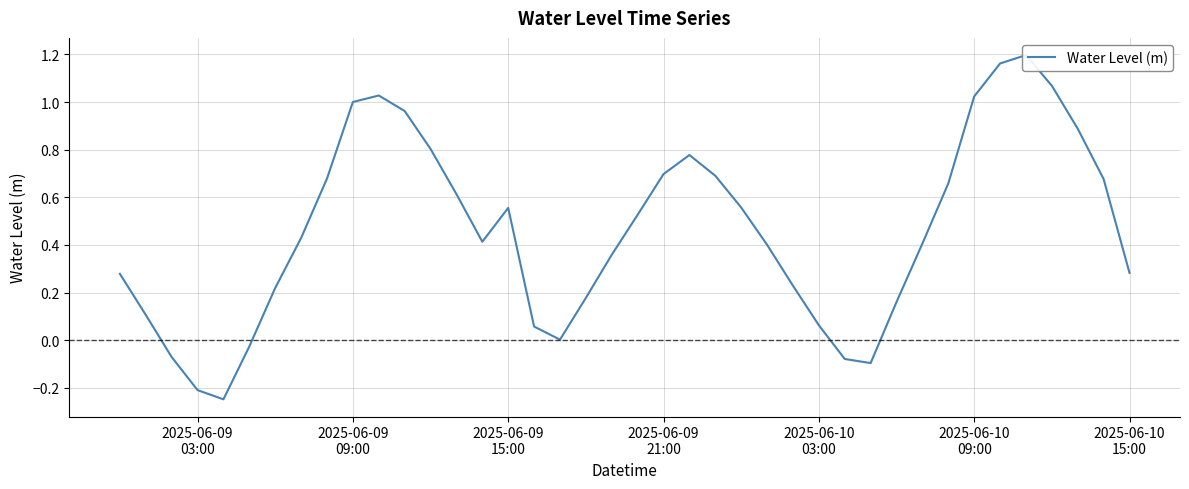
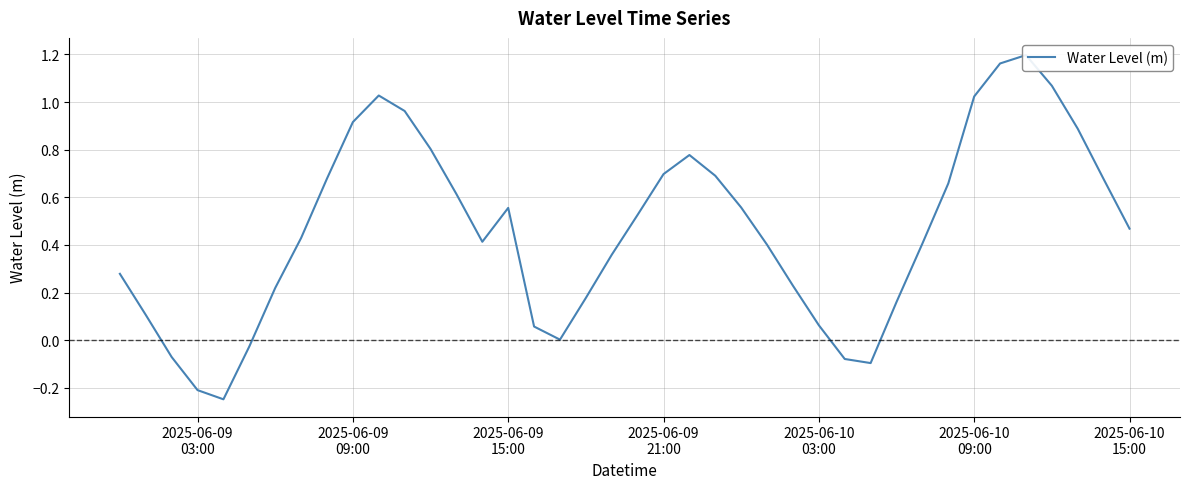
  {
    "2025-06-09 03:00": -0.21,
-   "2025-06-09 09:00": 1.00,
+   "2025-06-09 09:00": 0.92,
    "2025-06-09 15:00": 0.56,
    "2025-06-09 21:00": 0.70,
    "2025-06-10 03:00": 0.06,
    "2025-06-10 09:00": 1.02,
-   "2025-06-10 15:00": 0.28
+   "2025-06-10 15:00": 0.47
  }
